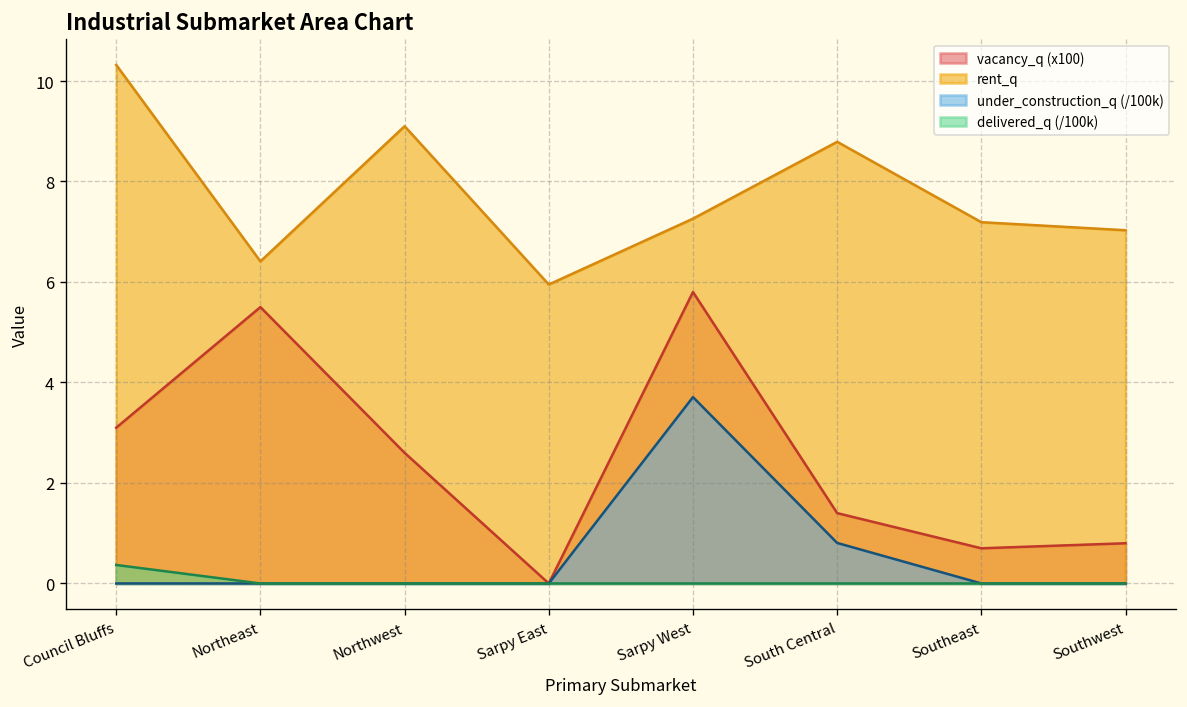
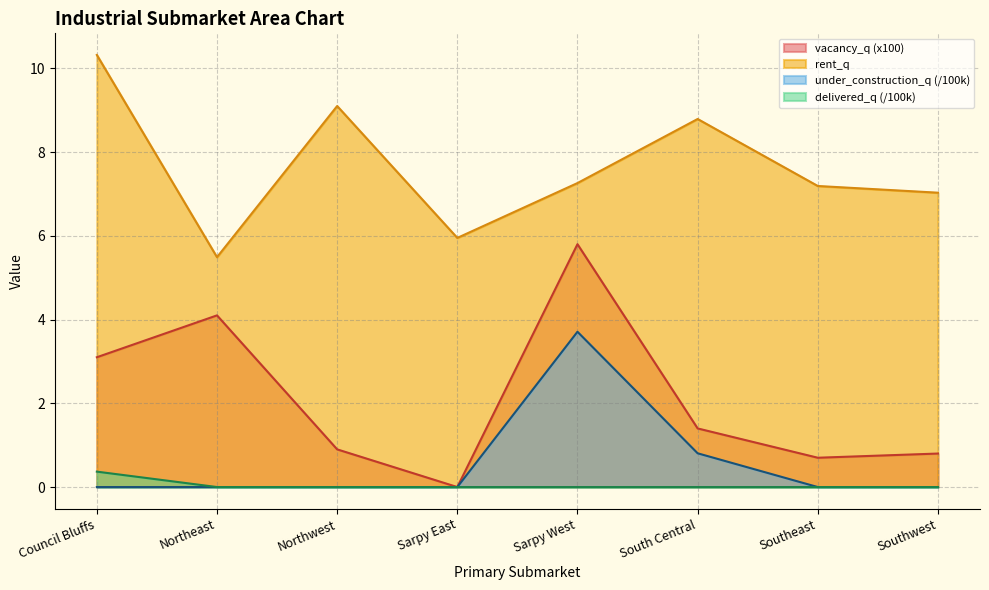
  {
    "vacancy_q (x100)": {
      "Council Bluffs": 3.1,
-     "Northeast": 5.5,
-     "Northwest": 2.6,
+     "Northeast": 4.1,
+     "Northwest": 0.9,
      "Sarpy West": 5.8,
      "South Central": 1.4,
      "Southeast": 0.7,
      "Southwest": 0.8
    },
    "rent_q": {
      "Council Bluffs": 10.3,
-     "Northeast": 6.4,
+     "Northeast": 5.5,
      "Northwest": 9.1,
      "Sarpy East": 6.0,
      "Sarpy West": 7.3,
      "South Central": 8.8,
      "Southeast": 7.2,
      "Southwest": 7.0
    },
    "under_construction_q (/100k)": {
      "Council Bluffs": 0.0,
      "Sarpy West": 3.7,
      "South Central": 0.8
    },
    "delivered_q (/100k)": {
      "Council Bluffs": 0.4,
      "Sarpy West": 0.0,
      "South Central": 0.0
    }
  }
